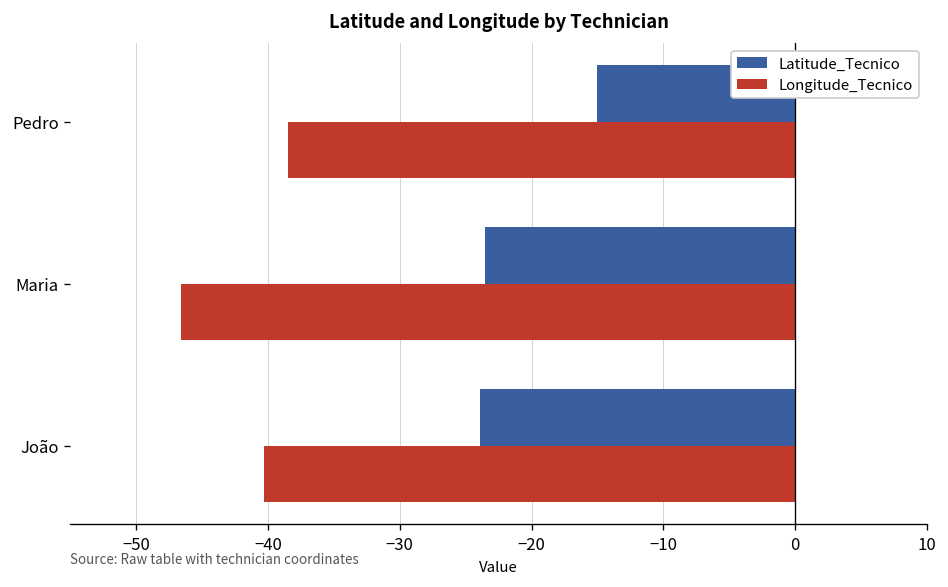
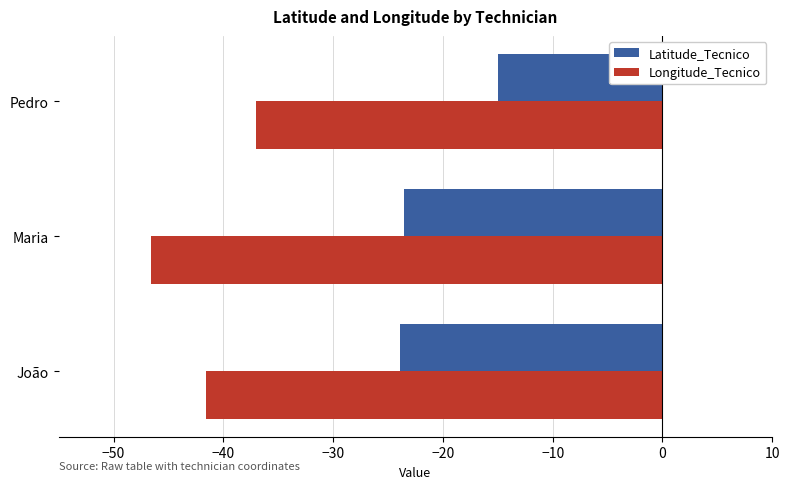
  {
    "Latitude_Tecnico": {
      "Pedro": -15.0,
      "Maria": -23.6,
      "João": -23.9
    },
    "Longitude_Tecnico": {
-     "Pedro": -38.5,
+     "Pedro": -37.0,
      "Maria": -46.6,
-     "João": -40.3
+     "João": -41.6
    }
  }
